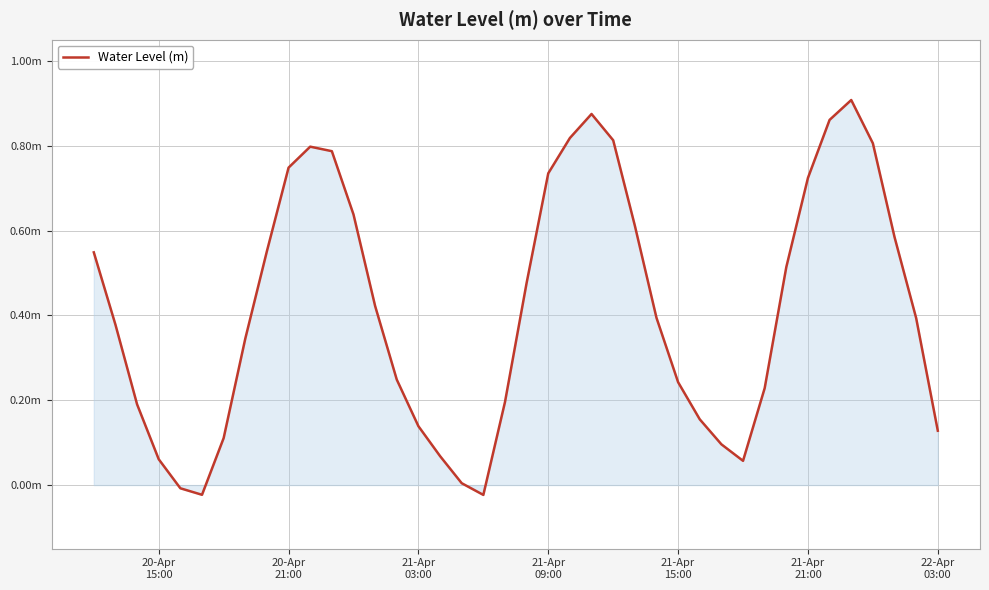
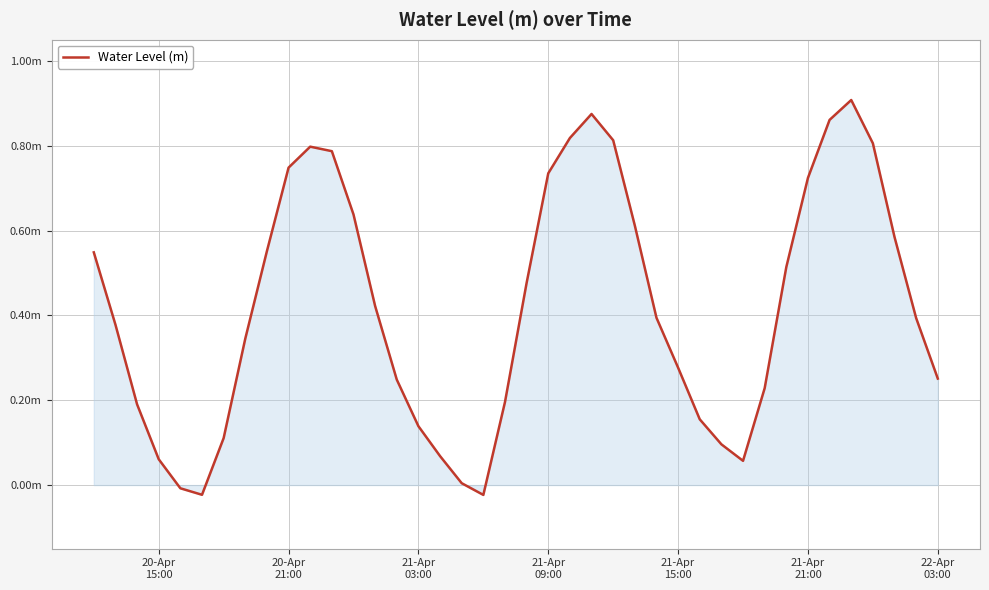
  {
    "Water Level (m)": {
-     "21-Apr 15:00": "0.24m",
-     "22-Apr 03:00": "0.13m"
+     "21-Apr 15:00": "0.28m",
+     "22-Apr 03:00": "0.25m"
    }
  }
